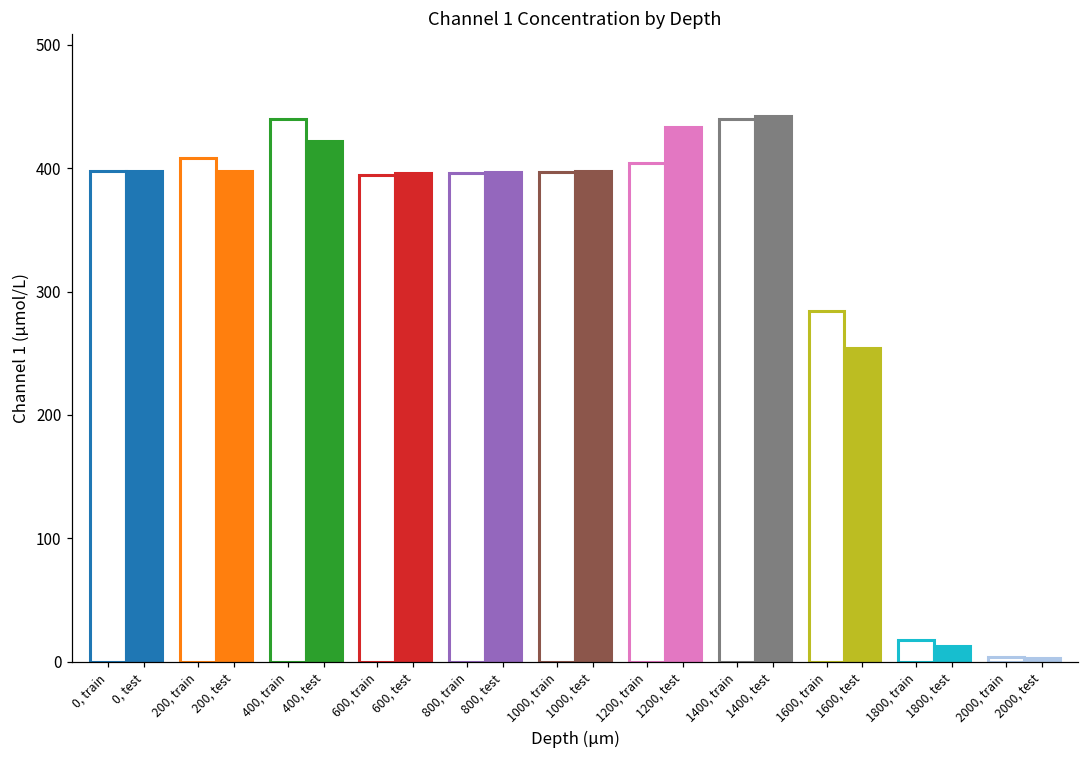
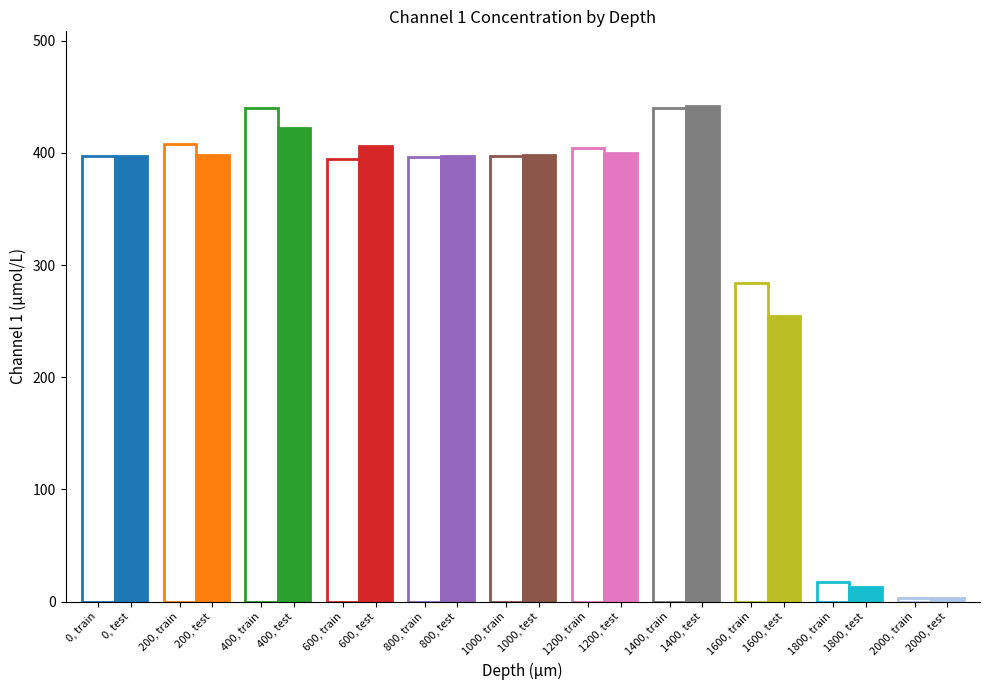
  {
    "0, train": 397,
    "0, test": 397,
    "200, train": 408,
    "200, test": 398,
    "400, train": 440,
    "400, test": 422,
    "600, train": 394,
-   "600, test": 396,
+   "600, test": 406,
    "800, train": 396,
    "800, test": 397,
    "1000, train": 397,
    "1000, test": 398,
    "1200, train": 404,
-   "1200, test": 434,
+   "1200, test": 399,
    "1400, train": 440,
    "1400, test": 442,
    "1600, train": 284,
    "1600, test": 254,
    "1800, train": 17,
    "1800, test": 13,
    "2000, train": 4,
    "2000, test": 3
  }
